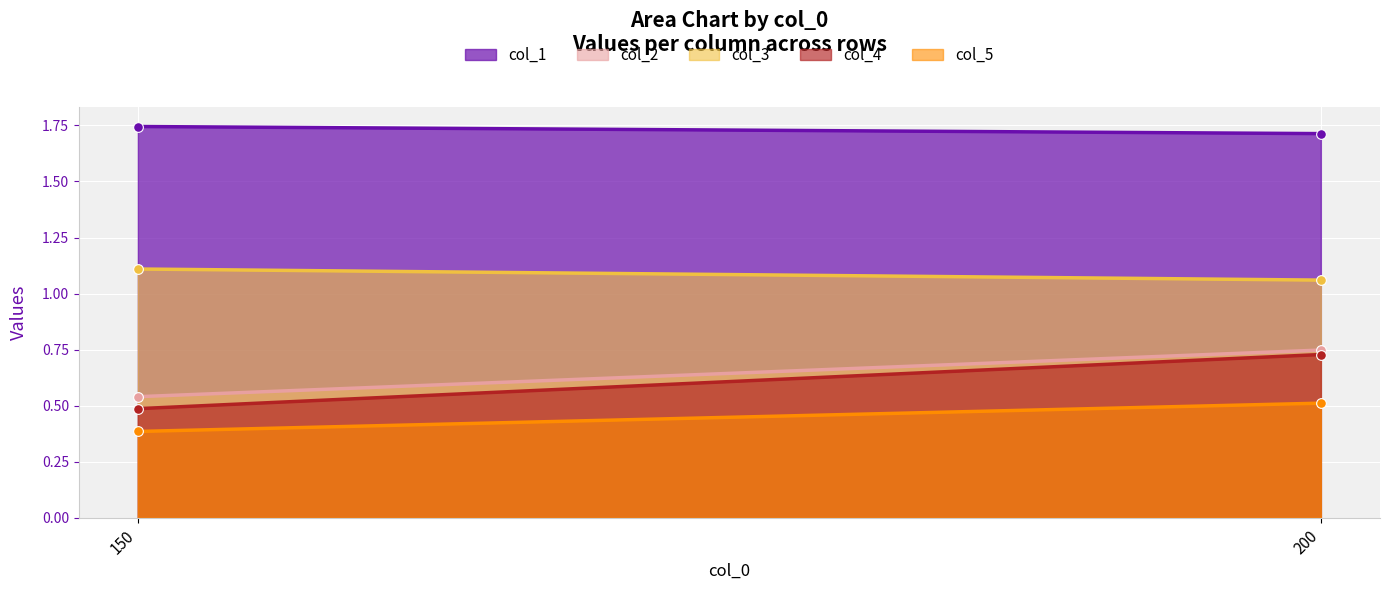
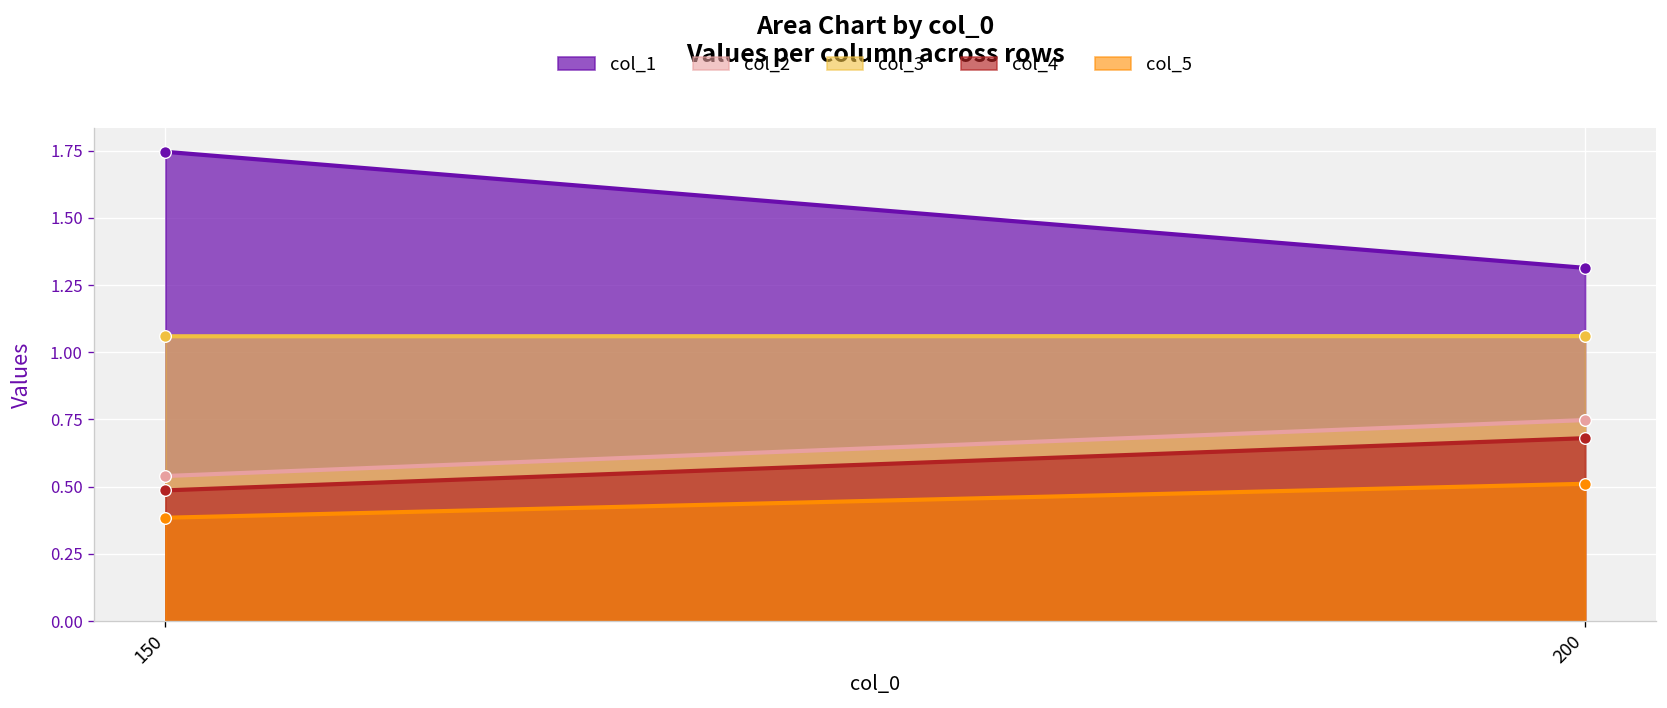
  {
    "col_1": {
      "150": 1.75,
-     "200": 1.71
+     "200": 1.31
    },
    "col_2": {
      "150": 0.54,
      "200": 0.75
    },
    "col_3": {
-     "150": 1.11,
+     "150": 1.06,
      "200": 1.06
    },
    "col_4": {
      "150": 0.49,
-     "200": 0.73
+     "200": 0.68
    },
    "col_5": {
      "150": 0.38,
      "200": 0.51
    }
  }
